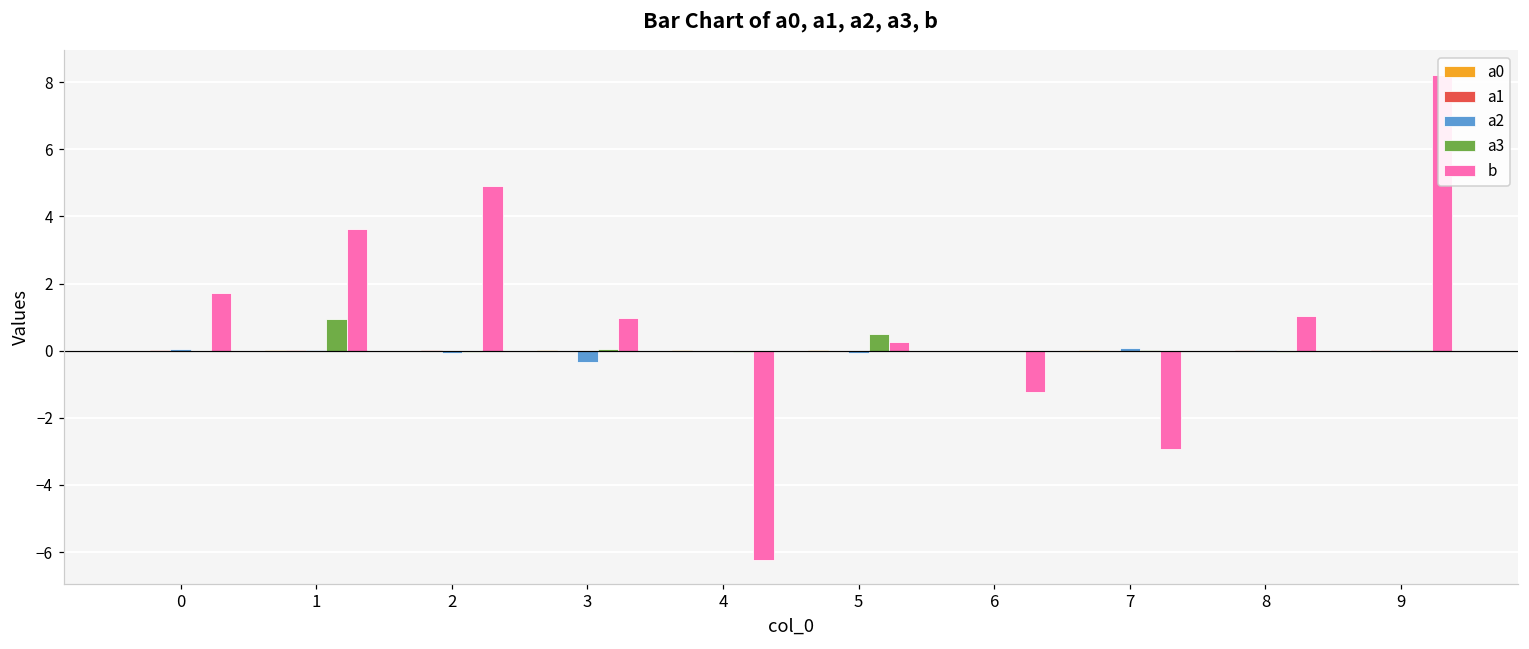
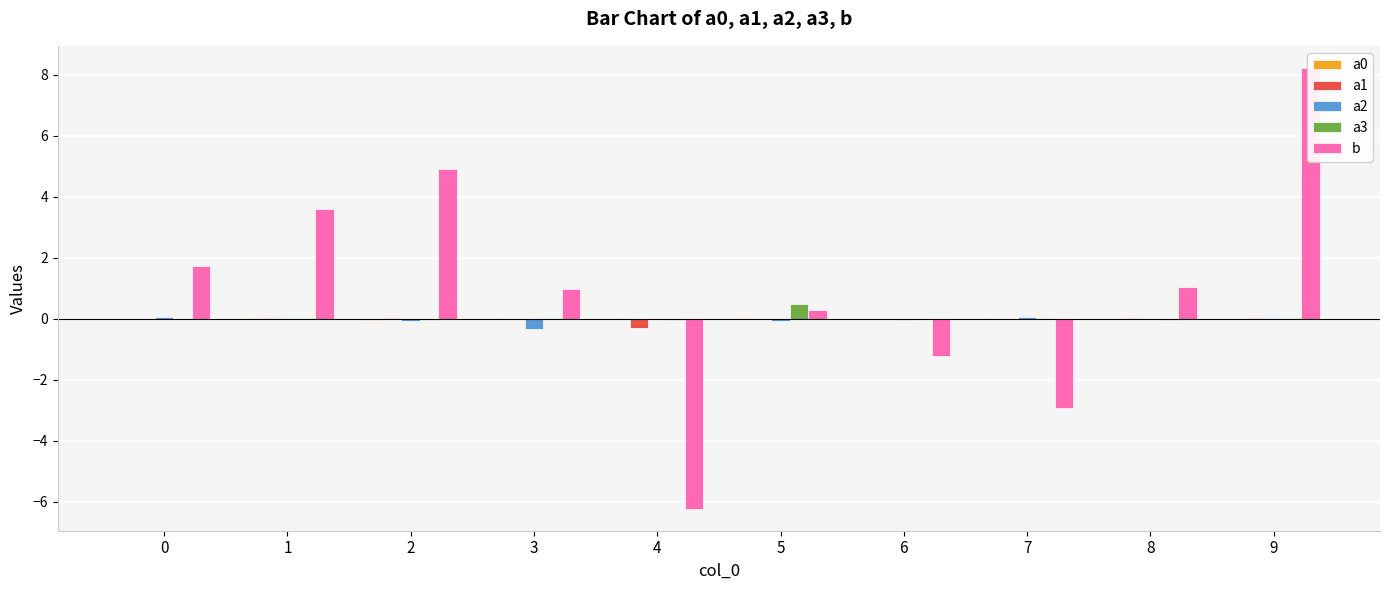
  {
    "a1": {
-     "4": 0.0
+     "4": -0.3
    },
    "a2": {
      "3": -0.4
    },
    "a3": {
-     "1": 1.0,
+     "1": 0.0,
      "5": 0.5
    },
    "b": {
      "0": 1.7,
      "1": 3.6,
      "2": 4.9,
      "3": 1.0,
      "4": -6.2,
      "5": 0.3,
      "6": -1.2,
      "7": -2.9,
      "8": 1.0
    }
  }
